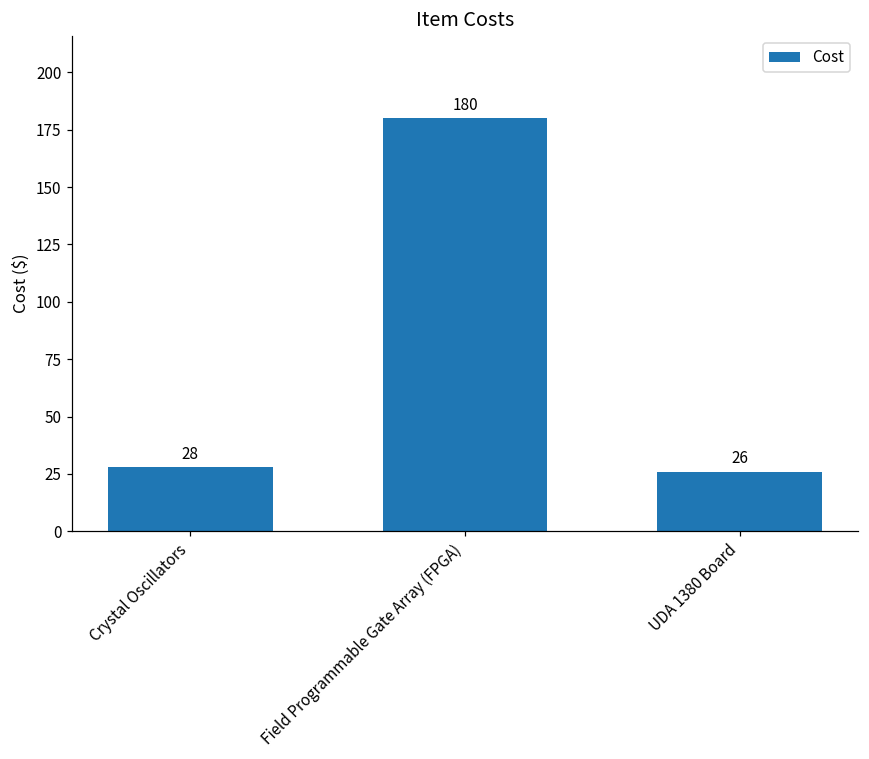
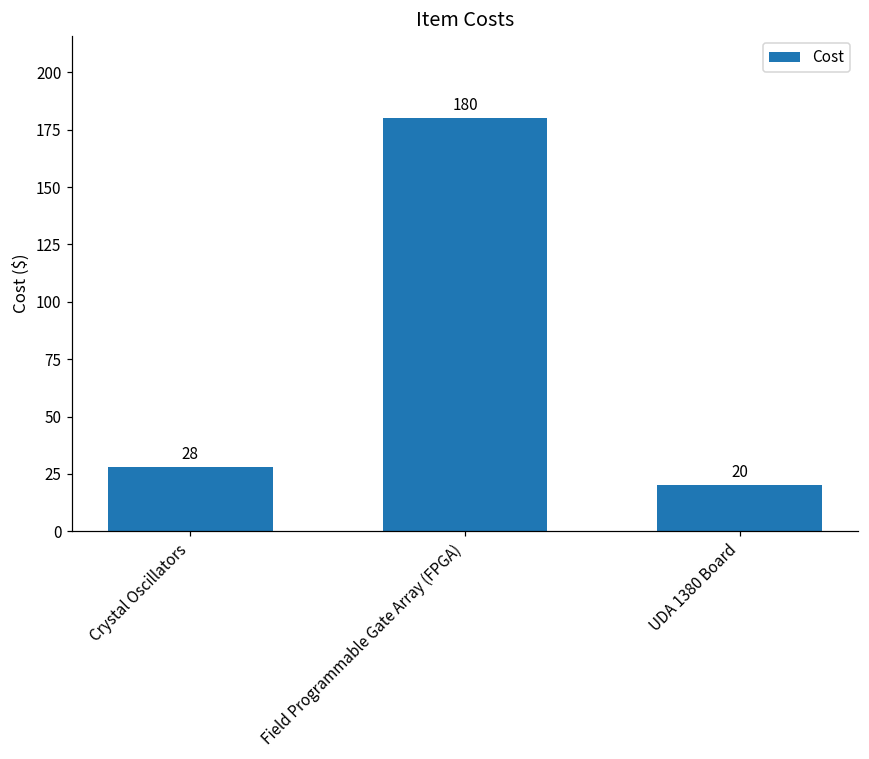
  {
    "Crystal Oscillators": 28,
    "Field Programmable Gate Array (FPGA)": 180,
-   "UDA 1380 Board": 26
+   "UDA 1380 Board": 20
  }
